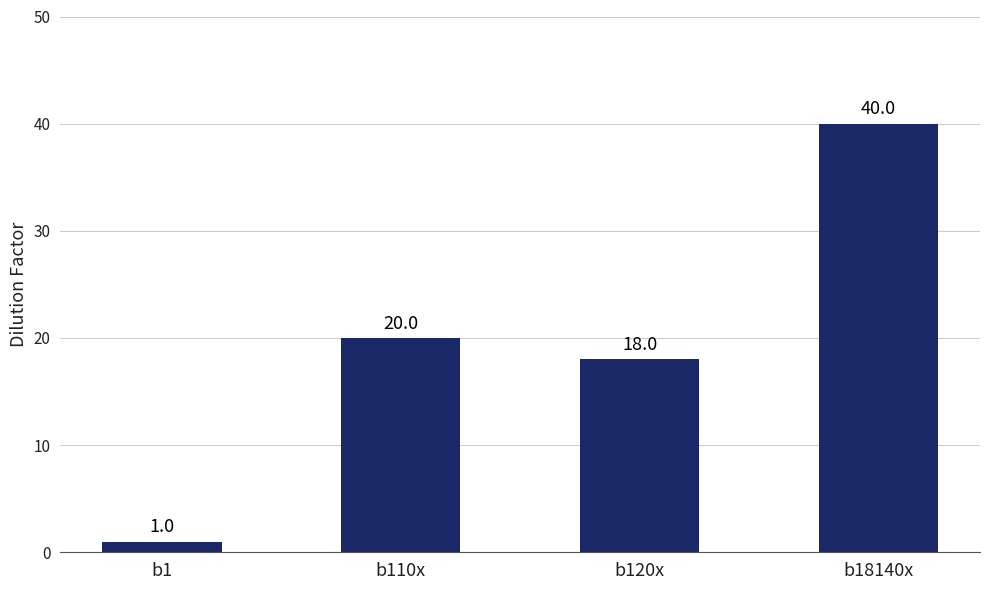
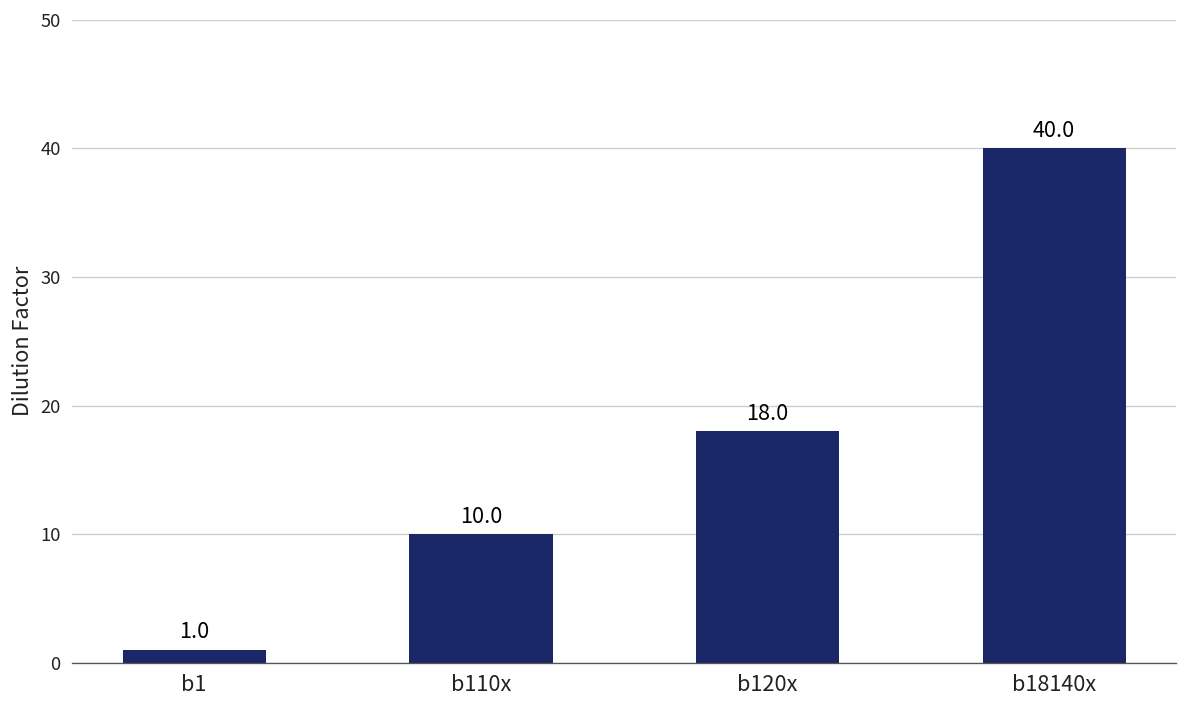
  {
    "b1": 1.0,
-   "b110x": 20.0,
+   "b110x": 10.0,
    "b120x": 18.0,
    "b18140x": 40.0
  }
